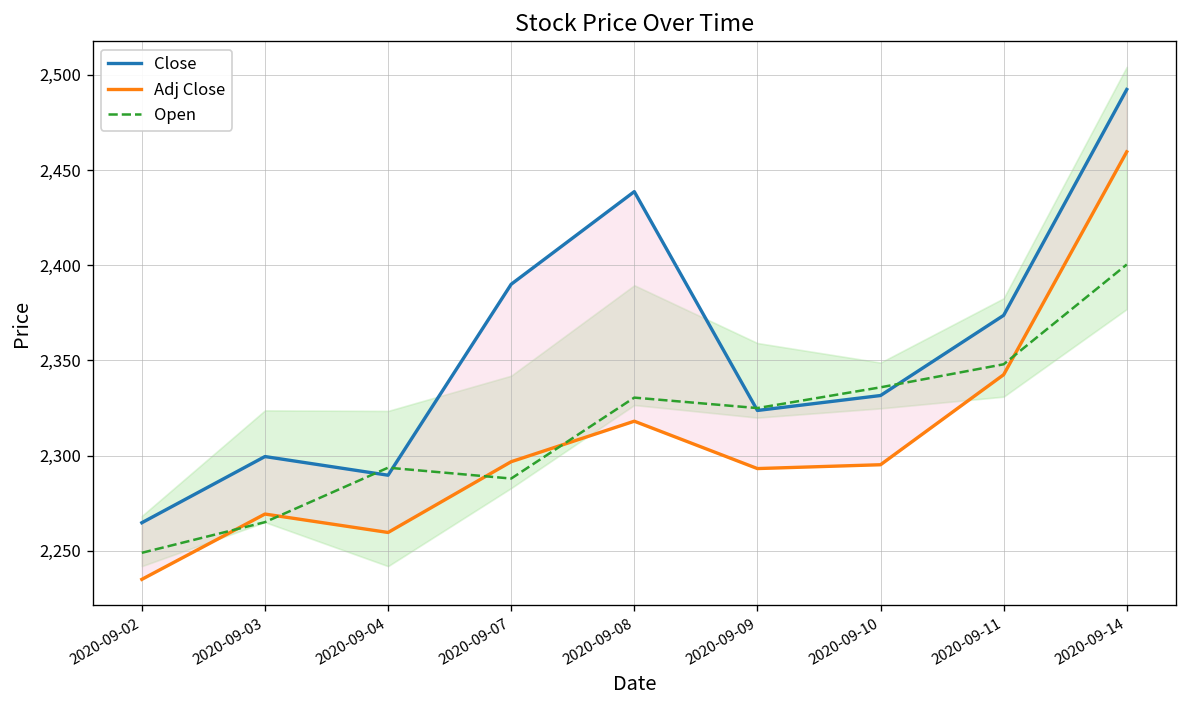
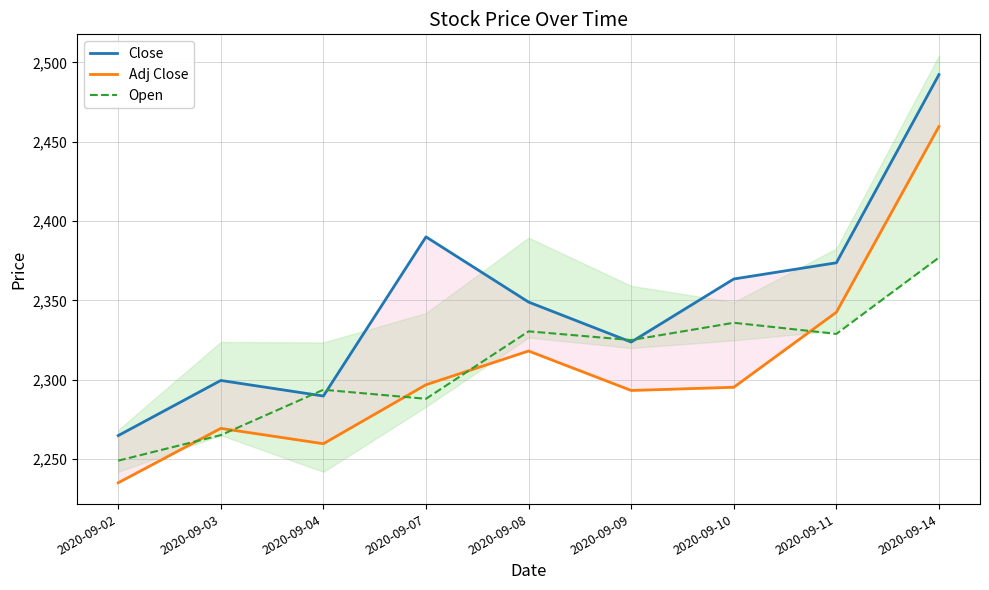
  {
    "Close": {
      "2020-09-02": "2,265",
      "2020-09-03": "2,300",
      "2020-09-04": "2,290",
      "2020-09-07": "2,390",
-     "2020-09-08": "2,439",
-     "2020-09-10": "2,332",
+     "2020-09-08": "2,349",
+     "2020-09-10": "2,363",
      "2020-09-11": "2,374",
      "2020-09-14": "2,492"
    },
    "Adj Close": {
      "2020-09-02": "2,235",
      "2020-09-03": "2,269",
      "2020-09-04": "2,260",
      "2020-09-07": "2,297",
      "2020-09-08": "2,318",
      "2020-09-09": "2,293",
      "2020-09-10": "2,295",
      "2020-09-11": "2,343",
      "2020-09-14": "2,460"
    },
    "Open": {
      "2020-09-02": "2,249",
      "2020-09-03": "2,265",
      "2020-09-04": "2,294",
      "2020-09-07": "2,288",
      "2020-09-08": "2,331",
      "2020-09-10": "2,336",
-     "2020-09-11": "2,348",
-     "2020-09-14": "2,400"
+     "2020-09-11": "2,329",
+     "2020-09-14": "2,377"
    }
  }
